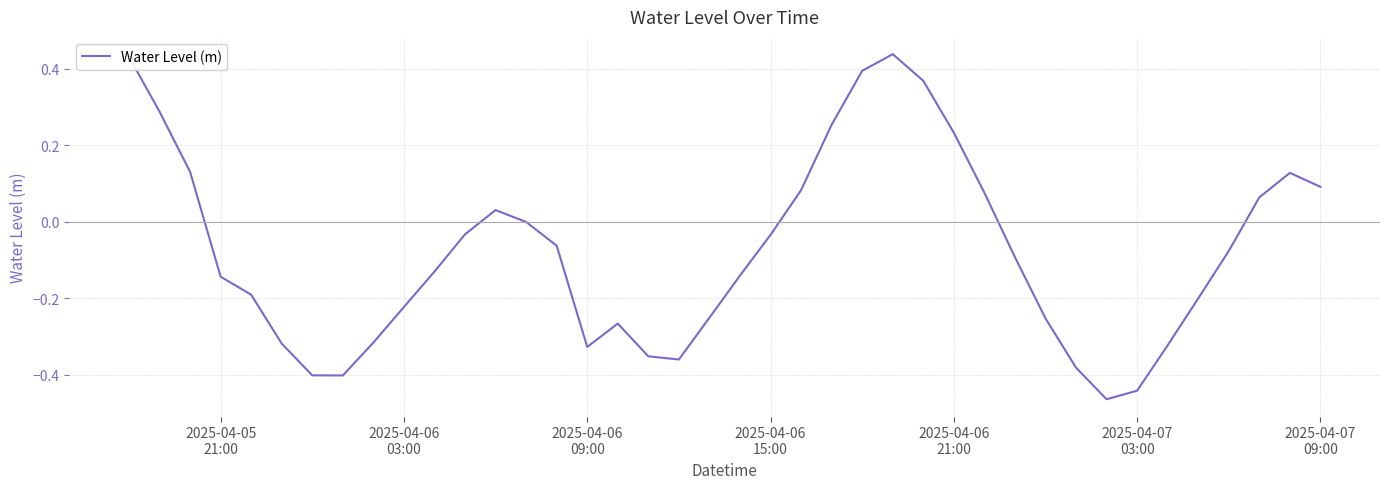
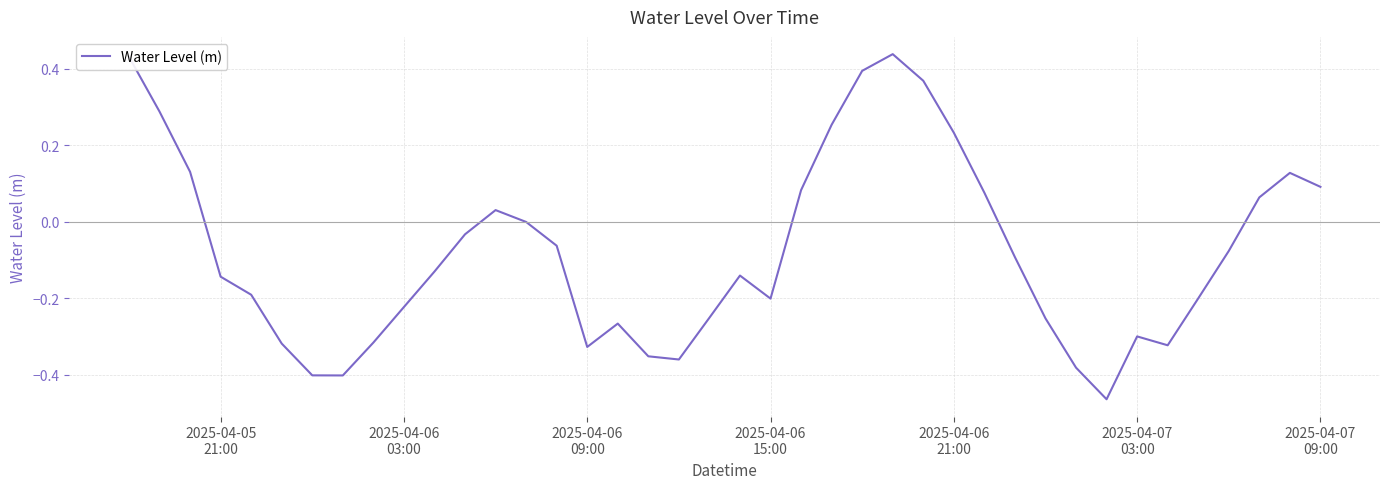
  {
    "2025-04-05 21:00": -0.14,
    "2025-04-06 03:00": -0.22,
    "2025-04-06 09:00": -0.33,
-   "2025-04-06 15:00": -0.03,
+   "2025-04-06 15:00": -0.20,
    "2025-04-06 21:00": 0.23,
-   "2025-04-07 03:00": -0.44,
+   "2025-04-07 03:00": -0.30,
    "2025-04-07 09:00": 0.09
  }
